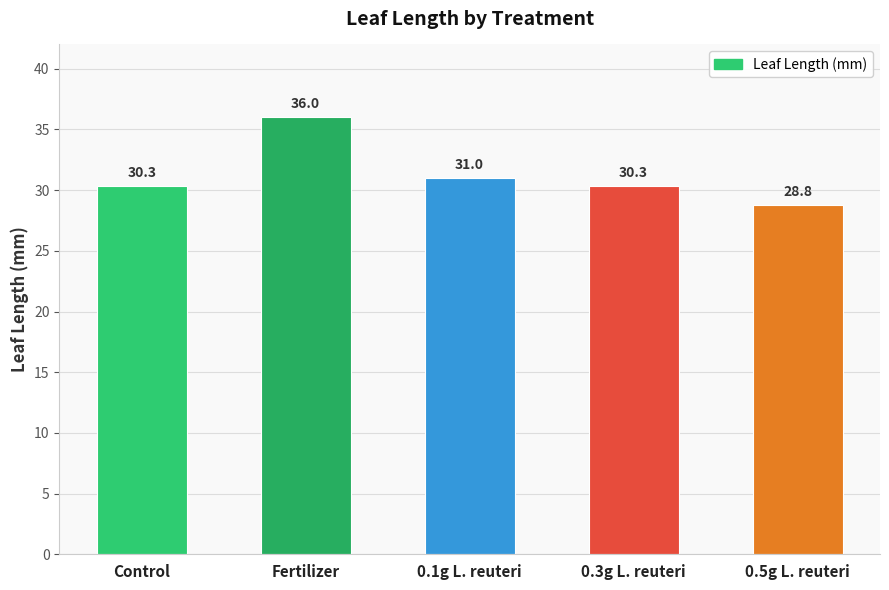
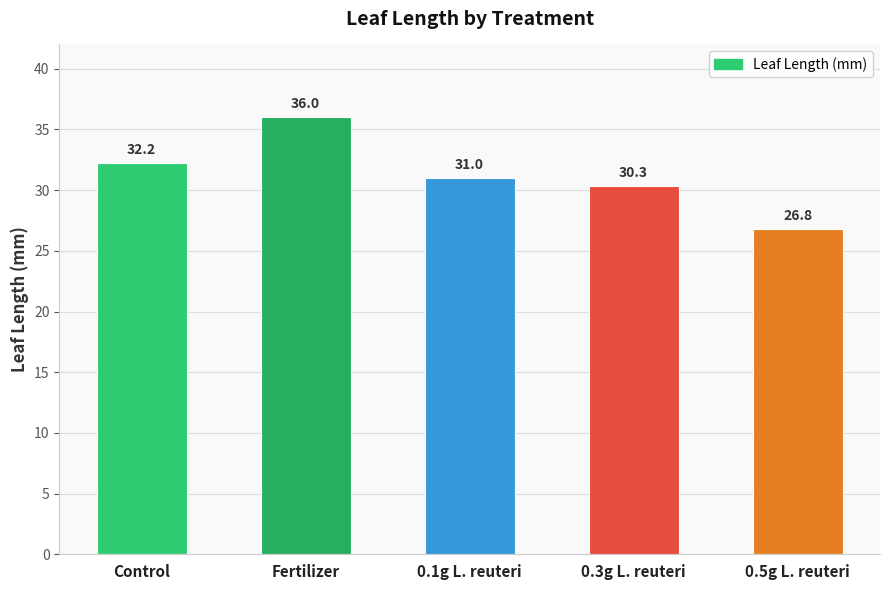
  {
-   "Control": 30.3,
+   "Control": 32.2,
    "Fertilizer": 36.0,
    "0.1g L. reuteri": 31.0,
    "0.3g L. reuteri": 30.3,
-   "0.5g L. reuteri": 28.8
+   "0.5g L. reuteri": 26.8
  }
